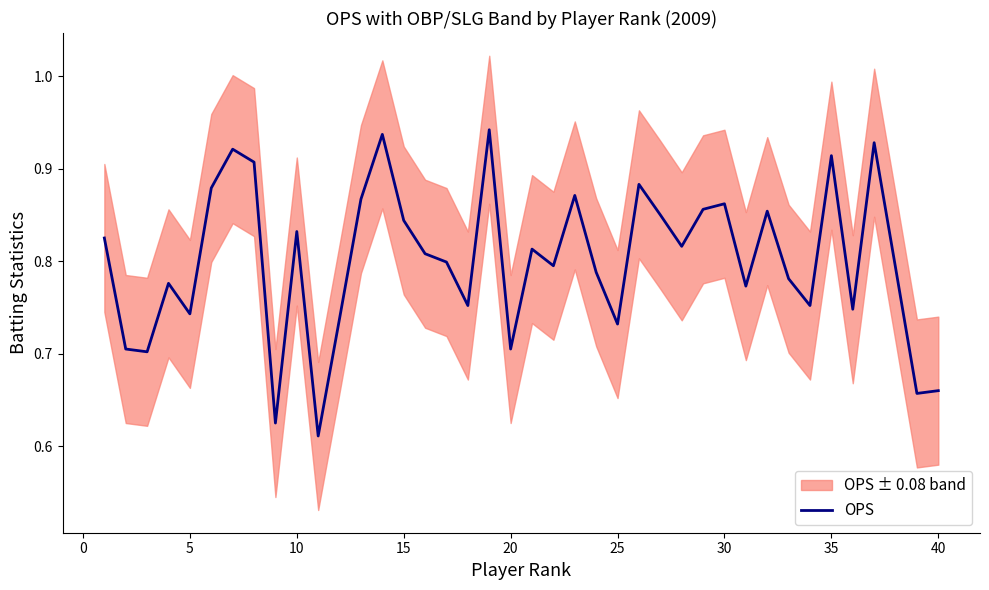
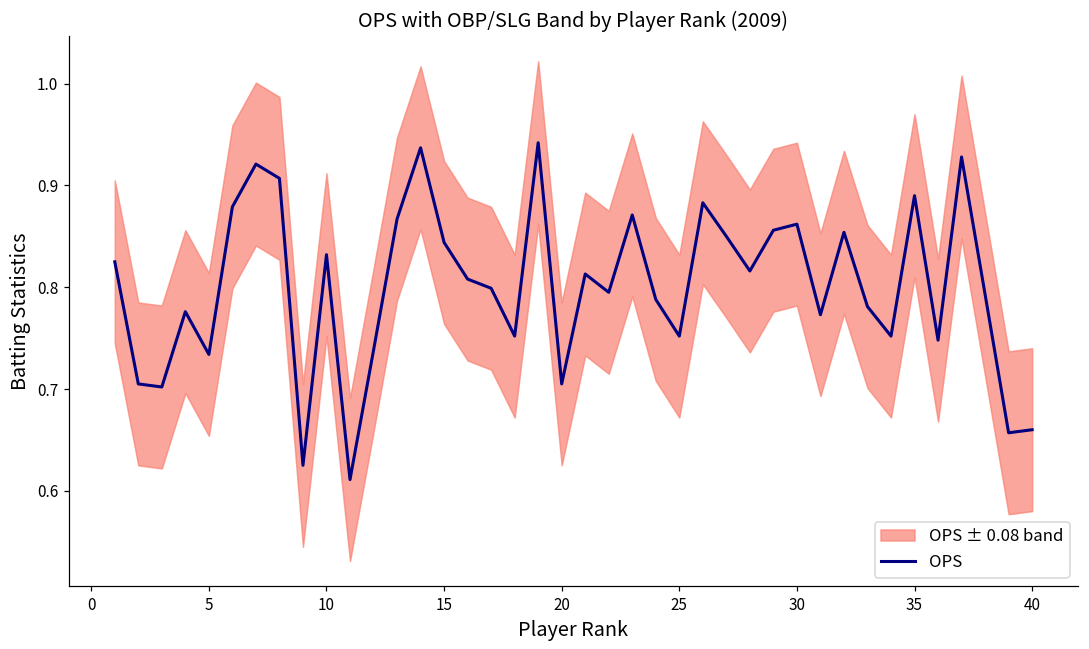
  {
    "OPS": {
-     "5": 0.74,
+     "5": 0.73,
      "10": 0.83,
      "15": 0.84,
      "20": 0.71,
-     "25": 0.73,
+     "25": 0.75,
      "30": 0.86,
-     "35": 0.91,
+     "35": 0.89,
      "40": 0.66
    }
  }
